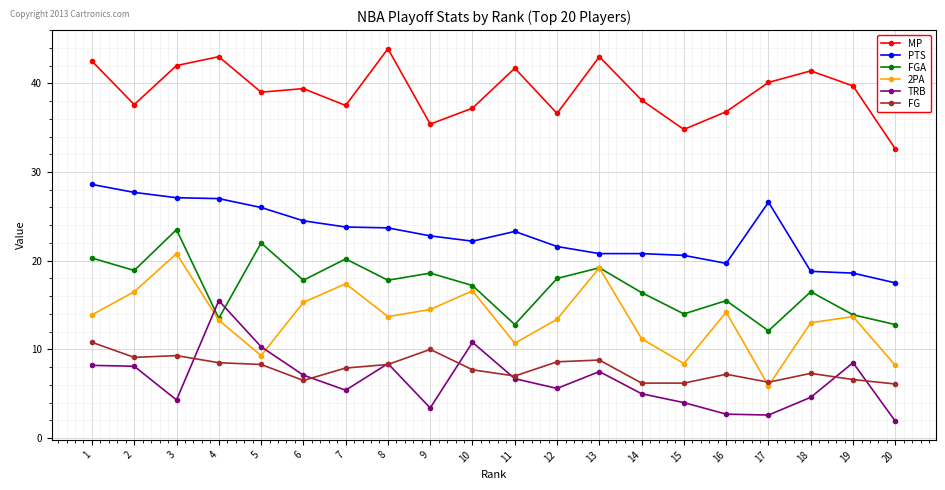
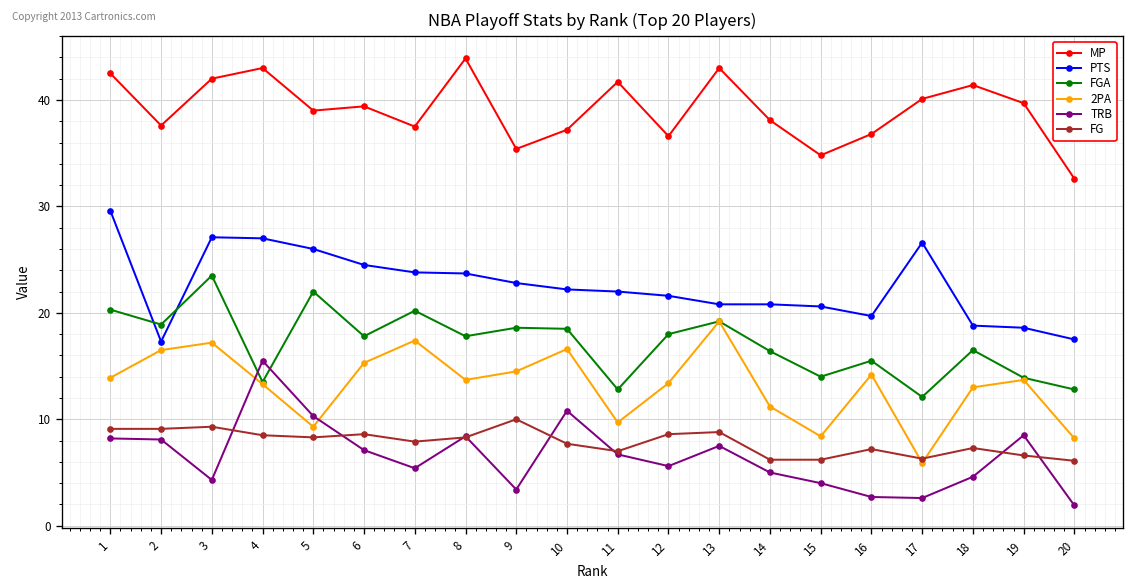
  {
    "MP": {
      "1": 43,
      "2": 38,
      "3": 42,
      "4": 43,
      "5": 39,
      "6": 39,
      "7": 38,
      "8": 44,
      "9": 35,
      "10": 37,
      "11": 42,
      "12": 37,
      "13": 43,
      "14": 38,
      "15": 35,
      "16": 37,
      "17": 40,
      "18": 41,
      "19": 40,
      "20": 33
    },
    "PTS": {
-     "1": 29,
-     "2": 28,
+     "1": 30,
+     "2": 17,
      "3": 27,
      "4": 27,
      "5": 26,
      "6": 25,
      "7": 24,
      "8": 24,
      "9": 23,
      "10": 22,
-     "11": 23,
+     "11": 22,
      "12": 22,
      "13": 21,
      "14": 21,
      "15": 21,
      "16": 20,
      "17": 27,
      "18": 19,
      "19": 19,
      "20": 18
    },
    "FGA": {
      "1": 20,
      "2": 19,
      "3": 24,
      "5": 22,
      "6": 18,
      "7": 20,
      "8": 18,
      "9": 19,
-     "10": 17,
+     "10": 19,
      "11": 13,
      "12": 18,
      "14": 16,
      "15": 14,
      "16": 16,
      "17": 12,
      "18": 17,
      "20": 13
    },
    "2PA": {
      "1": 14,
      "2": 17,
-     "3": 21,
+     "3": 17,
      "5": 9,
      "6": 15,
      "7": 17,
      "8": 14,
      "9": 15,
      "10": 17,
-     "11": 11,
+     "11": 10,
      "12": 13,
      "14": 11,
      "15": 8,
      "16": 14,
      "17": 6,
      "18": 13,
      "20": 8
    },
    "TRB": {
      "1": 8,
      "2": 8,
      "3": 4,
      "4": 16,
      "5": 10,
      "6": 7,
      "7": 5,
      "9": 3,
      "10": 11,
      "11": 7,
      "12": 6,
      "13": 8,
      "14": 5,
      "15": 4,
      "16": 3,
      "17": 3,
      "18": 5,
      "19": 9,
      "20": 2
    },
    "FG": {
-     "1": 11,
+     "1": 9,
      "2": 9,
      "3": 9,
      "4": 9,
      "5": 8,
-     "6": 7,
+     "6": 9,
      "7": 8,
      "9": 10,
      "10": 8,
      "11": 7,
      "12": 9,
      "13": 9,
      "14": 6,
      "15": 6,
      "16": 7,
      "17": 6,
      "18": 7,
      "19": 7,
      "20": 6
    }
  }
